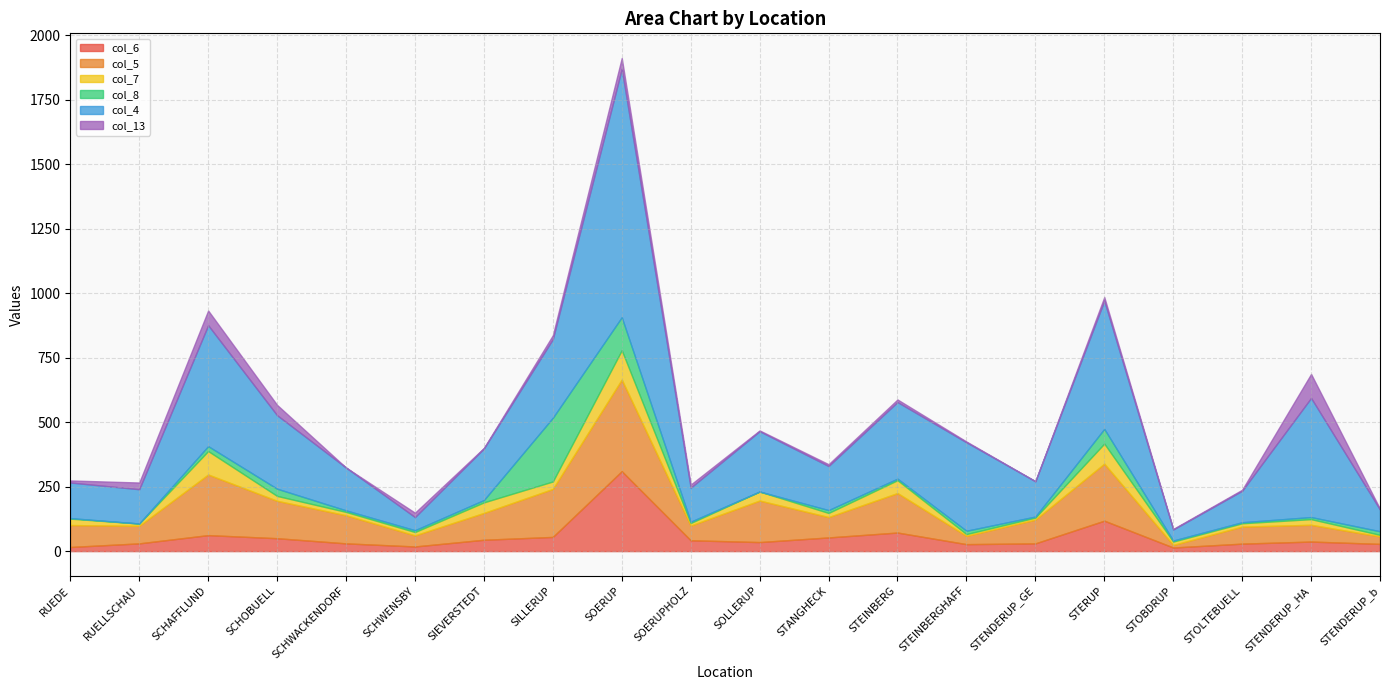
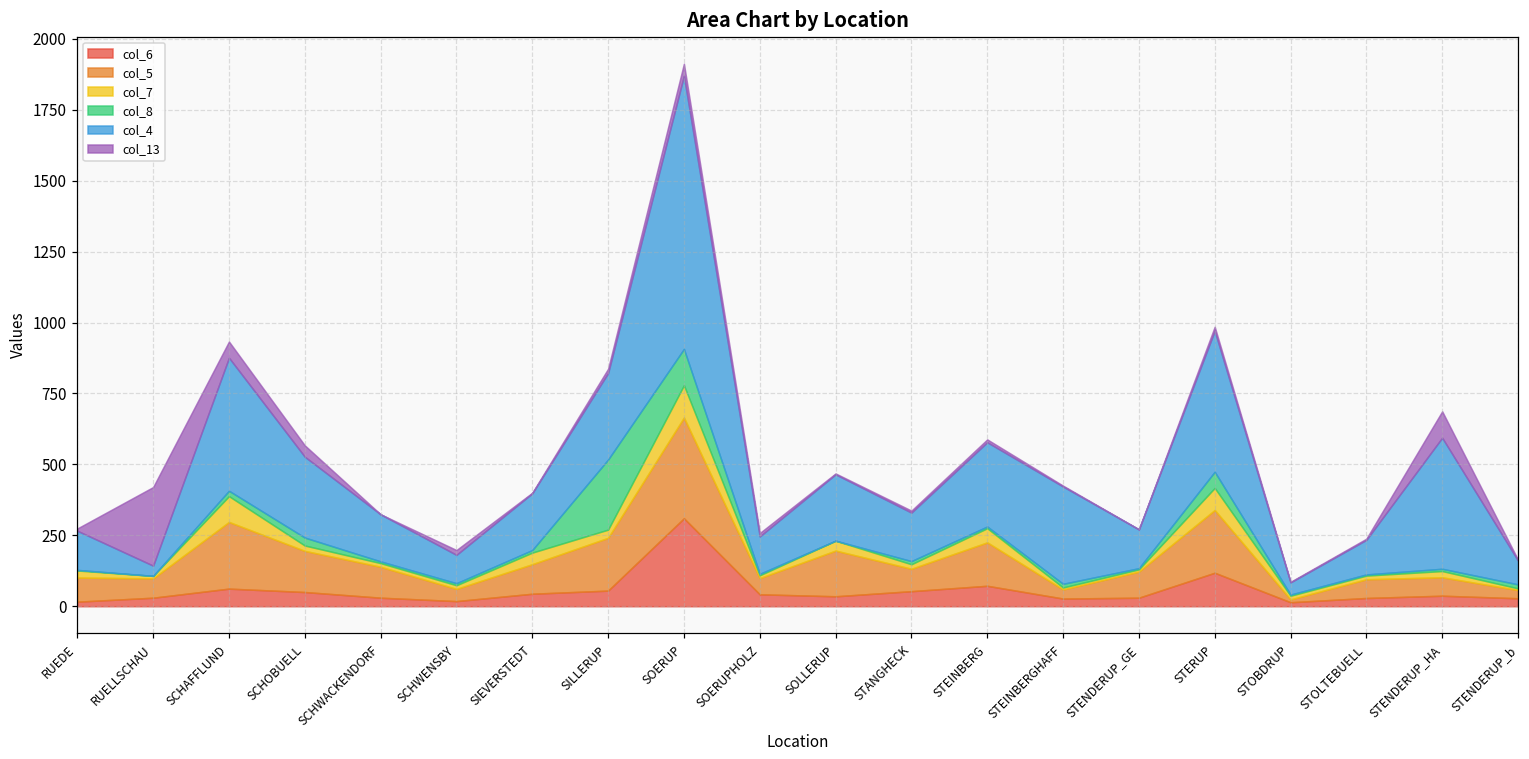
  {
    "col_7": {
      "SCHAFFLUND": 90,
      "SCHOBUELL": 20,
      "SILLERUP": 30,
      "SOERUP": 110,
      "STANGHECK": 20,
      "STERUP": 80
    },
    "col_8": {
      "SCHAFFLUND": 20,
      "SCHOBUELL": 30,
      "SILLERUP": 250,
      "SOERUP": 130,
      "STANGHECK": 10,
      "STEINBERGHAFF": 10,
      "STERUP": 60,
      "STENDERUP_b": 10
    },
    "col_4": {
-     "RUELLSCHAU": 130,
+     "RUELLSCHAU": 40,
      "SCHAFFLUND": 470,
      "SCHOBUELL": 290,
-     "SCHWENSBY": 50,
+     "SCHWENSBY": 100,
      "SILLERUP": 310,
      "SOERUP": 960,
      "SOERUPHOLZ": 130,
      "STERUP": 500,
      "STENDERUP_HA": 460
    },
    "col_13": {
-     "RUELLSCHAU": 30,
+     "RUELLSCHAU": 280,
      "SCHAFFLUND": 60,
      "SCHOBUELL": 40,
      "SCHWENSBY": 20,
      "SILLERUP": 20,
      "SOERUP": 40,
      "SOERUPHOLZ": 10,
      "STERUP": 10,
      "STENDERUP_HA": 90
    }
  }
